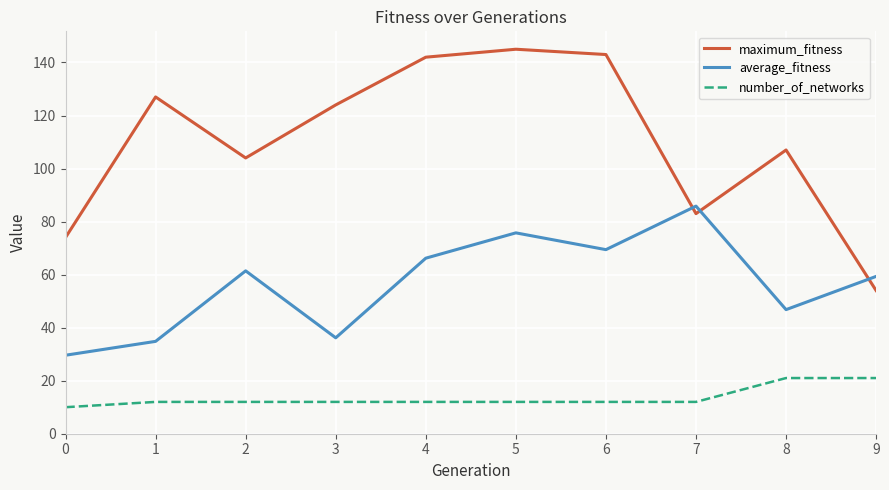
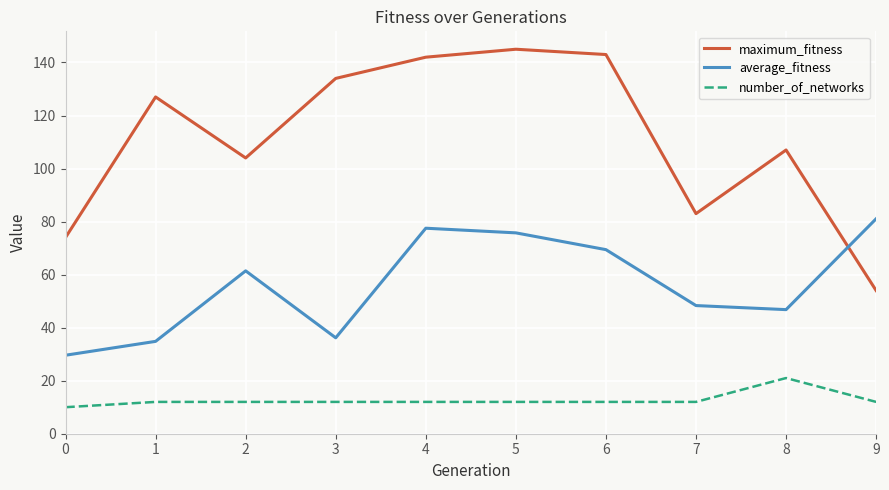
  {
    "maximum_fitness": {
      "0": 74,
      "1": 127,
      "2": 104,
-     "3": 124,
+     "3": 134,
      "4": 142,
      "5": 145,
      "6": 143,
      "7": 83,
      "8": 107,
      "9": 54
    },
    "average_fitness": {
      "0": 30,
      "1": 35,
      "2": 61,
      "3": 36,
-     "4": 66,
+     "4": 78,
      "5": 76,
      "6": 69,
-     "7": 86,
+     "7": 48,
      "8": 47,
-     "9": 59
+     "9": 81
    },
    "number_of_networks": {
      "0": 10,
      "1": 12,
      "2": 12,
      "3": 12,
      "4": 12,
      "5": 12,
      "6": 12,
      "7": 12,
      "8": 21,
-     "9": 21
+     "9": 12
    }
  }
